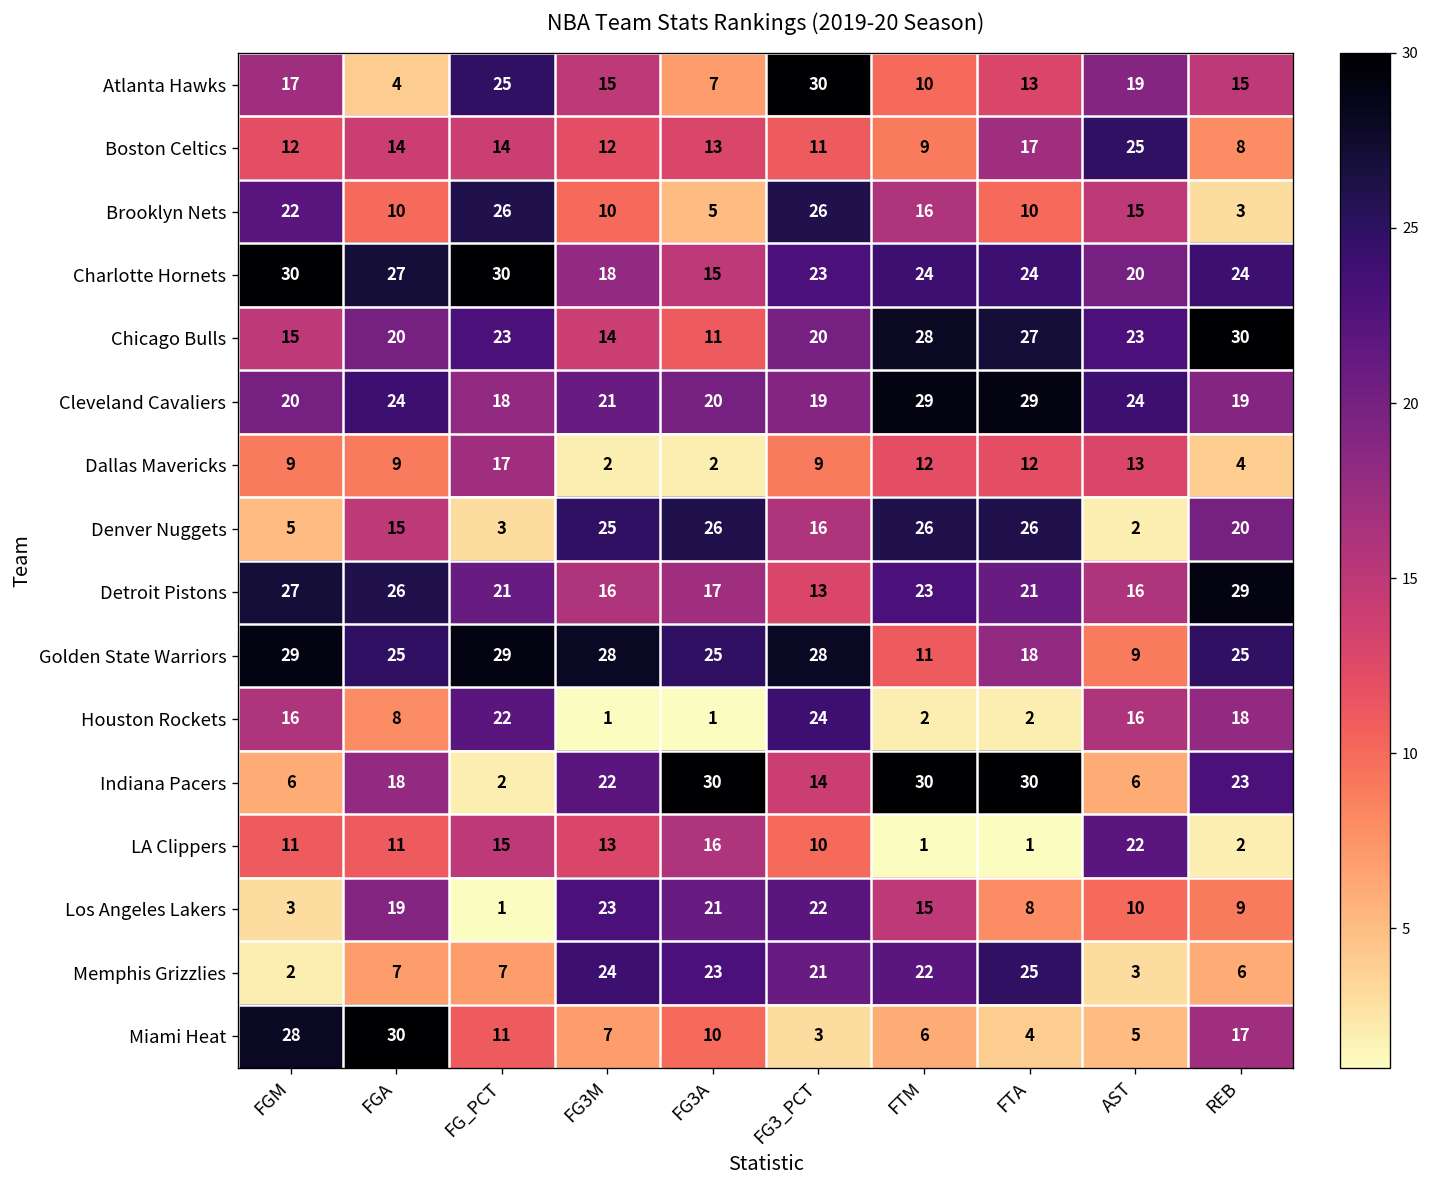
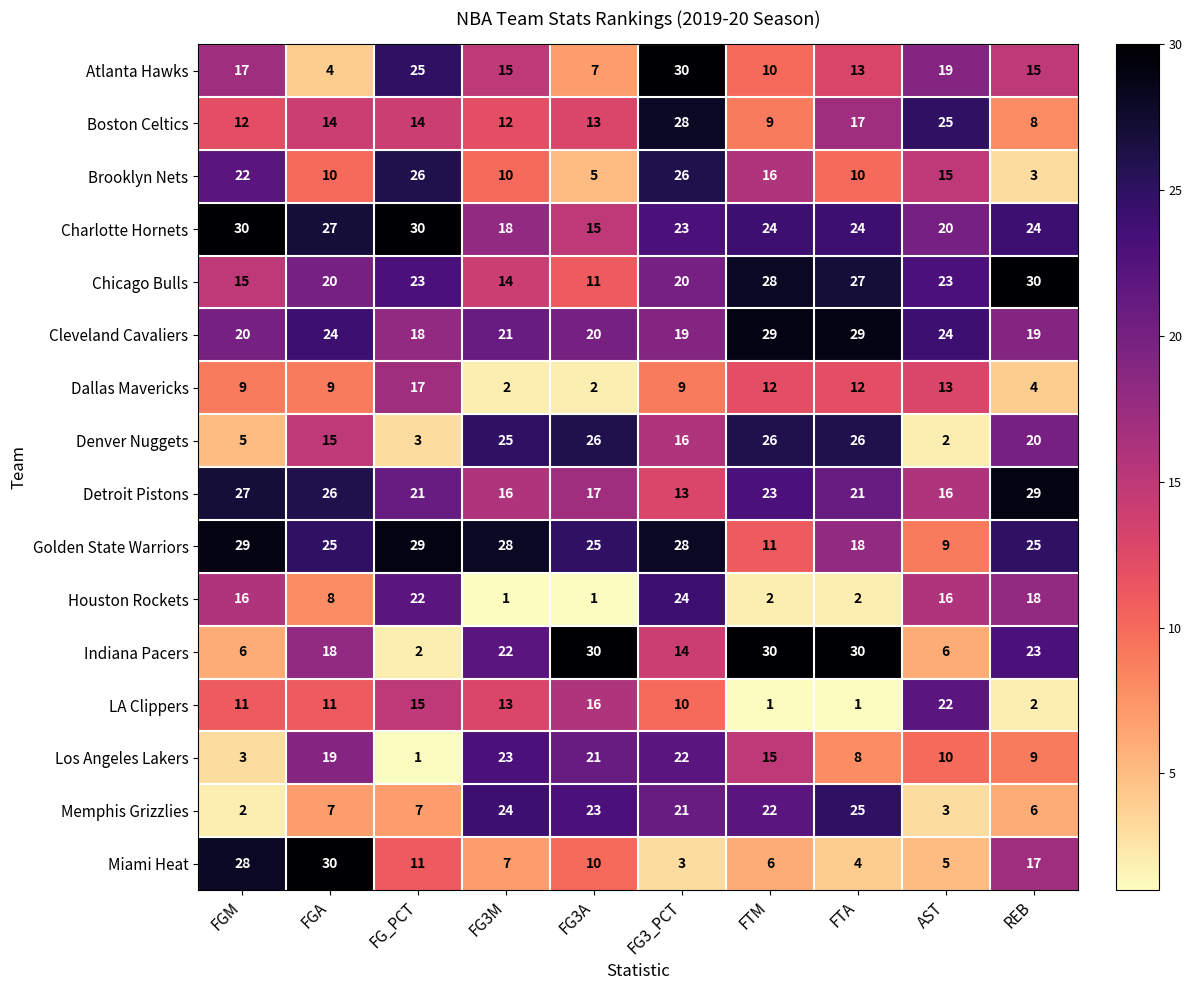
  {
    "Atlanta Hawks": {
      "FGM": 17,
      "FGA": 4,
      "FG_PCT": 25,
      "FG3M": 15,
      "FG3A": 7,
      "FG3_PCT": 30,
      "FTM": 10,
      "FTA": 13,
      "AST": 19,
      "REB": 15
    },
    "Boston Celtics": {
      "FGM": 12,
      "FGA": 14,
      "FG_PCT": 14,
      "FG3M": 12,
      "FG3A": 13,
-     "FG3_PCT": 11,
+     "FG3_PCT": 28,
      "FTM": 9,
      "FTA": 17,
      "AST": 25,
      "REB": 8
    },
    "Brooklyn Nets": {
      "FGM": 22,
      "FGA": 10,
      "FG_PCT": 26,
      "FG3M": 10,
      "FG3A": 5,
      "FG3_PCT": 26,
      "FTM": 16,
      "FTA": 10,
      "AST": 15,
      "REB": 3
    },
    "Charlotte Hornets": {
      "FGM": 30,
      "FGA": 27,
      "FG_PCT": 30,
      "FG3M": 18,
      "FG3A": 15,
      "FG3_PCT": 23,
      "FTM": 24,
      "FTA": 24,
      "AST": 20,
      "REB": 24
    },
    "Chicago Bulls": {
      "FGM": 15,
      "FGA": 20,
      "FG_PCT": 23,
      "FG3M": 14,
      "FG3A": 11,
      "FG3_PCT": 20,
      "FTM": 28,
      "FTA": 27,
      "AST": 23,
      "REB": 30
    },
    "Cleveland Cavaliers": {
      "FGM": 20,
      "FGA": 24,
      "FG_PCT": 18,
      "FG3M": 21,
      "FG3A": 20,
      "FG3_PCT": 19,
      "FTM": 29,
      "FTA": 29,
      "AST": 24,
      "REB": 19
    },
    "Dallas Mavericks": {
      "FGM": 9,
      "FGA": 9,
      "FG_PCT": 17,
      "FG3M": 2,
      "FG3A": 2,
      "FG3_PCT": 9,
      "FTM": 12,
      "FTA": 12,
      "AST": 13,
      "REB": 4
    },
    "Denver Nuggets": {
      "FGM": 5,
      "FGA": 15,
      "FG_PCT": 3,
      "FG3M": 25,
      "FG3A": 26,
      "FG3_PCT": 16,
      "FTM": 26,
      "FTA": 26,
      "AST": 2,
      "REB": 20
    },
    "Detroit Pistons": {
      "FGM": 27,
      "FGA": 26,
      "FG_PCT": 21,
      "FG3M": 16,
      "FG3A": 17,
      "FG3_PCT": 13,
      "FTM": 23,
      "FTA": 21,
      "AST": 16,
      "REB": 29
    },
    "Golden State Warriors": {
      "FGM": 29,
      "FGA": 25,
      "FG_PCT": 29,
      "FG3M": 28,
      "FG3A": 25,
      "FG3_PCT": 28,
      "FTM": 11,
      "FTA": 18,
      "AST": 9,
      "REB": 25
    },
    "Houston Rockets": {
      "FGM": 16,
      "FGA": 8,
      "FG_PCT": 22,
      "FG3M": 1,
      "FG3A": 1,
      "FG3_PCT": 24,
      "FTM": 2,
      "FTA": 2,
      "AST": 16,
      "REB": 18
    },
    "Indiana Pacers": {
      "FGM": 6,
      "FGA": 18,
      "FG_PCT": 2,
      "FG3M": 22,
      "FG3A": 30,
      "FG3_PCT": 14,
      "FTM": 30,
      "FTA": 30,
      "AST": 6,
      "REB": 23
    },
    "LA Clippers": {
      "FGM": 11,
      "FGA": 11,
      "FG_PCT": 15,
      "FG3M": 13,
      "FG3A": 16,
      "FG3_PCT": 10,
      "FTM": 1,
      "FTA": 1,
      "AST": 22,
      "REB": 2
    },
    "Los Angeles Lakers": {
      "FGM": 3,
      "FGA": 19,
      "FG_PCT": 1,
      "FG3M": 23,
      "FG3A": 21,
      "FG3_PCT": 22,
      "FTM": 15,
      "FTA": 8,
      "AST": 10,
      "REB": 9
    },
    "Memphis Grizzlies": {
      "FGM": 2,
      "FGA": 7,
      "FG_PCT": 7,
      "FG3M": 24,
      "FG3A": 23,
      "FG3_PCT": 21,
      "FTM": 22,
      "FTA": 25,
      "AST": 3,
      "REB": 6
    },
    "Miami Heat": {
      "FGM": 28,
      "FGA": 30,
      "FG_PCT": 11,
      "FG3M": 7,
      "FG3A": 10,
      "FG3_PCT": 3,
      "FTM": 6,
      "FTA": 4,
      "AST": 5,
      "REB": 17
    }
  }
